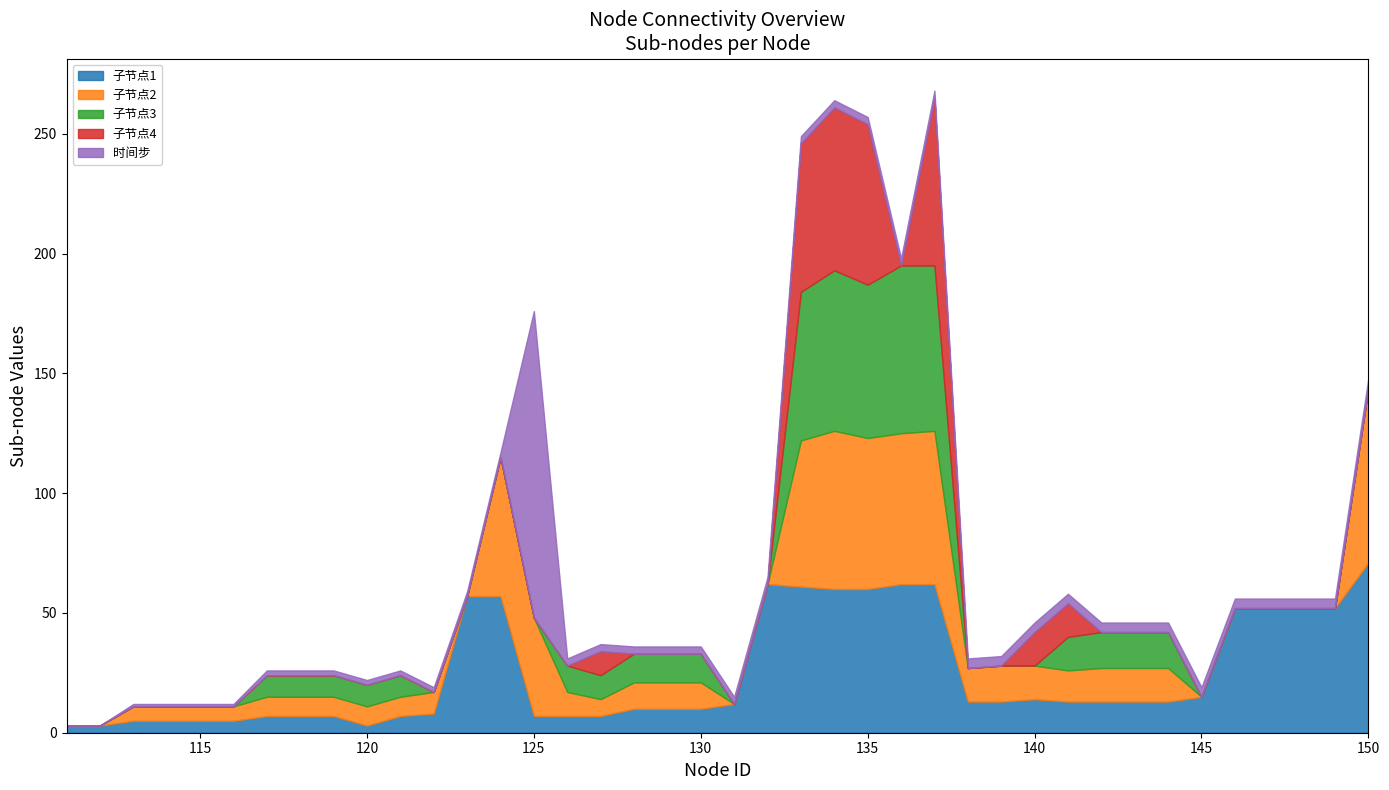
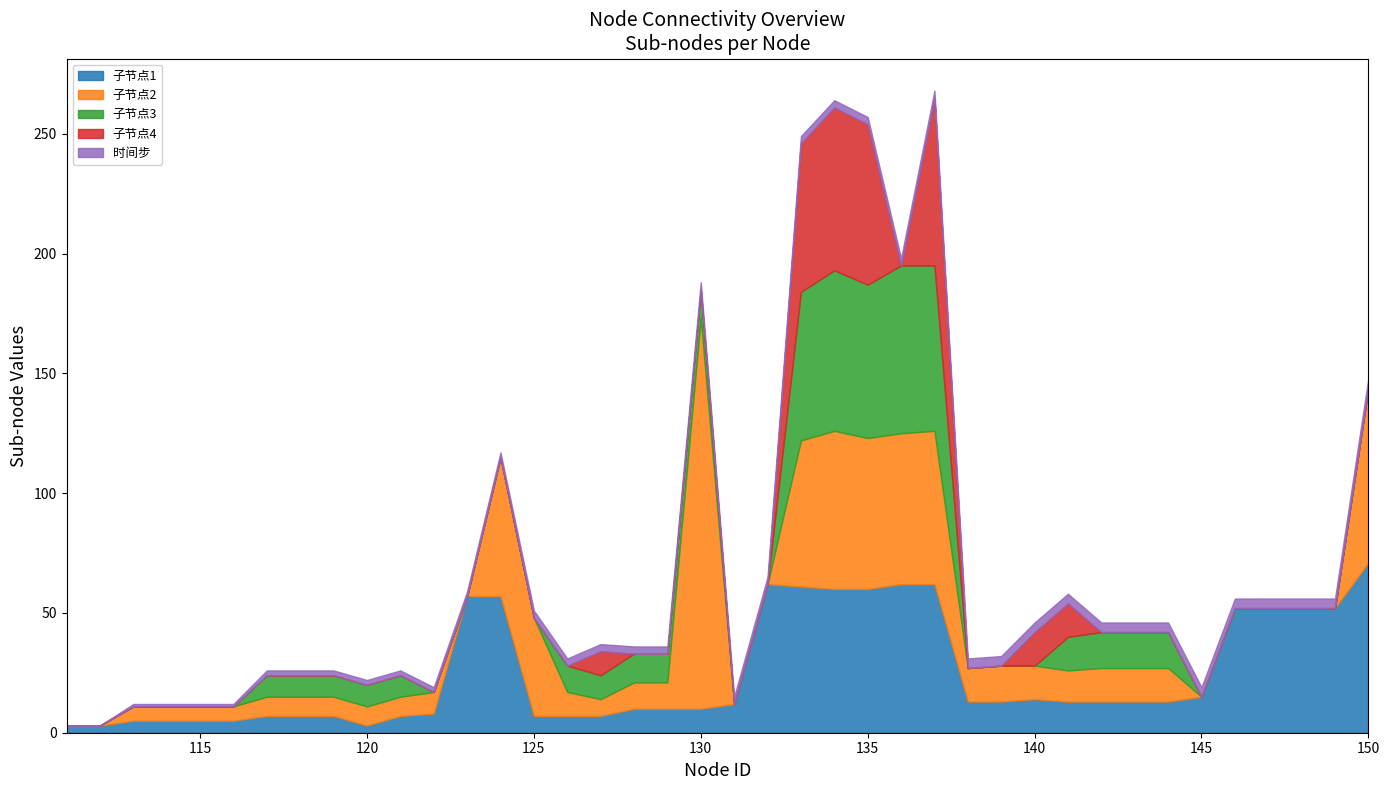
  {
    "子节点1": {
      "115": 5,
      "120": 3,
      "125": 7,
      "130": 10,
      "135": 60,
      "140": 14,
      "150": 71
    },
    "子节点2": {
      "120": 8,
-     "130": 11,
+     "130": 163,
      "135": 63
    },
    "子节点3": {
      "135": 64
    },
    "子节点4": {
      "135": 67,
      "140": 14
    },
    "时间步": {
      "120": 2,
-     "125": 128,
+     "125": 3,
      "130": 3,
      "135": 3,
      "140": 4,
      "145": 4,
      "150": 4
    }
  }
